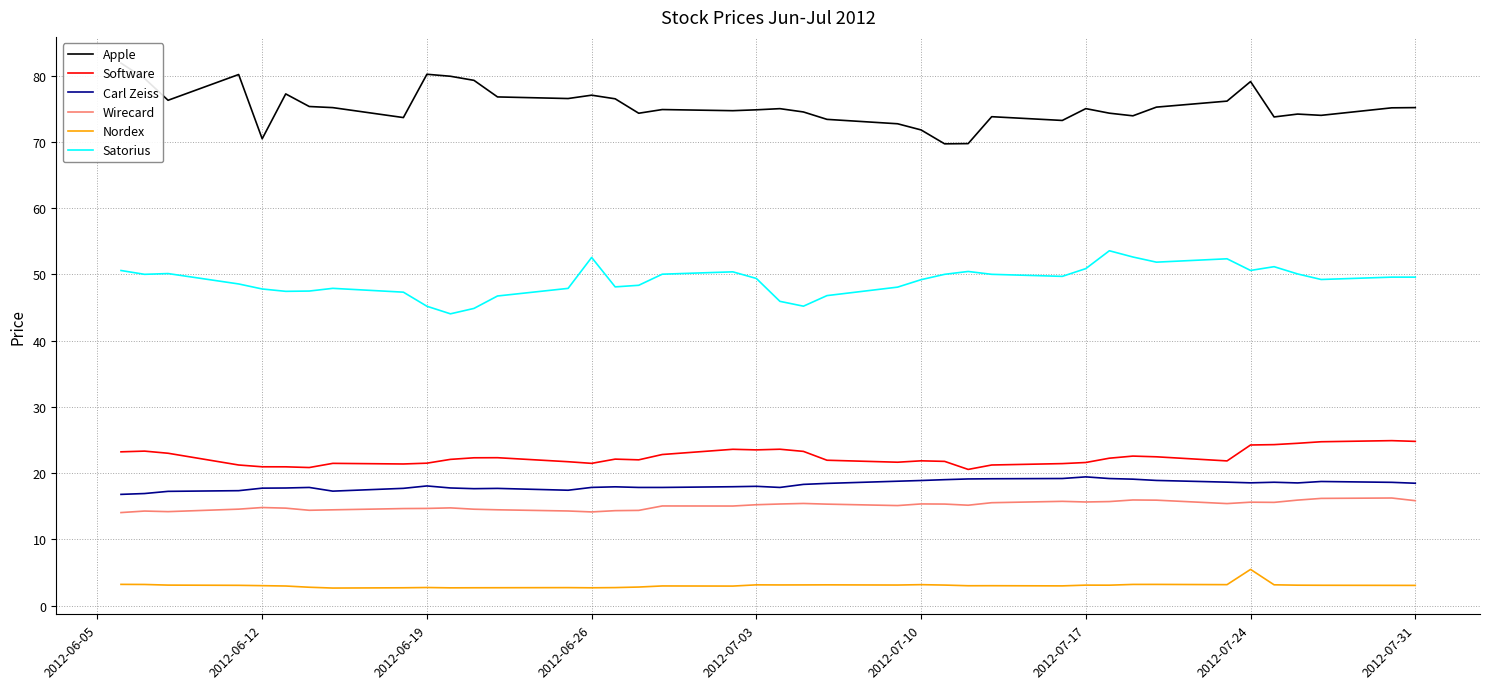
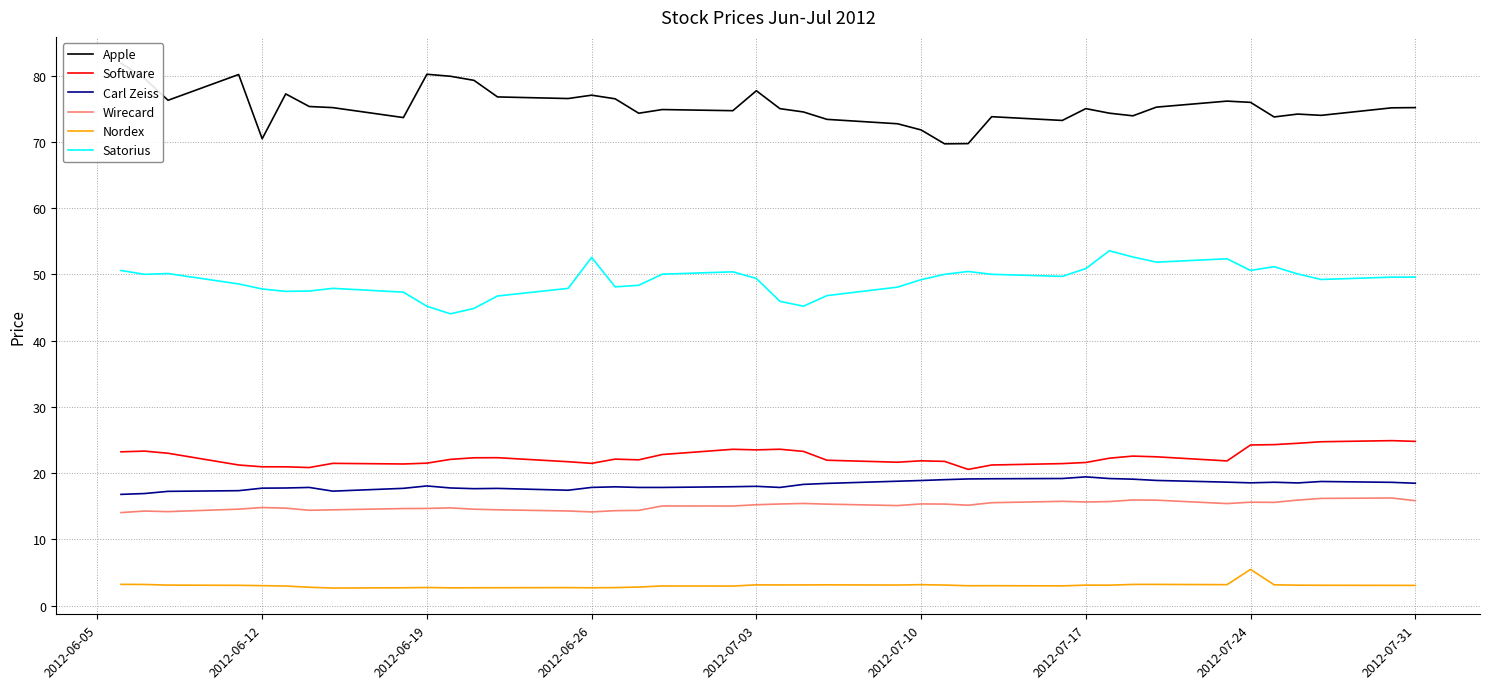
  {
    "Apple": {
      "2012-06-12": 70,
      "2012-06-19": 80,
      "2012-06-26": 77,
-     "2012-07-03": 75,
+     "2012-07-03": 78,
      "2012-07-10": 72,
      "2012-07-17": 75,
-     "2012-07-24": 79,
+     "2012-07-24": 76,
      "2012-07-31": 75
    },
    "Software": {
      "2012-06-12": 21,
      "2012-06-19": 22,
      "2012-06-26": 21,
      "2012-07-03": 24,
      "2012-07-10": 22,
      "2012-07-17": 22,
      "2012-07-24": 24,
      "2012-07-31": 25
    },
    "Carl Zeiss": {
      "2012-06-12": 18,
      "2012-06-19": 18,
      "2012-06-26": 18,
      "2012-07-03": 18,
      "2012-07-10": 19,
      "2012-07-17": 19,
      "2012-07-24": 19,
      "2012-07-31": 18
    },
    "Wirecard": {
      "2012-06-12": 15,
      "2012-06-19": 15,
      "2012-06-26": 14,
      "2012-07-03": 15,
      "2012-07-10": 15,
      "2012-07-17": 16,
      "2012-07-24": 16,
      "2012-07-31": 16
    },
    "Nordex": {
      "2012-06-12": 3,
      "2012-06-19": 3,
      "2012-06-26": 3,
      "2012-07-03": 3,
      "2012-07-10": 3,
      "2012-07-17": 3,
      "2012-07-24": 5,
      "2012-07-31": 3
    },
    "Satorius": {
      "2012-06-12": 48,
      "2012-06-19": 45,
      "2012-06-26": 53,
      "2012-07-03": 49,
      "2012-07-10": 49,
      "2012-07-17": 51,
      "2012-07-24": 51,
      "2012-07-31": 50
    }
  }
